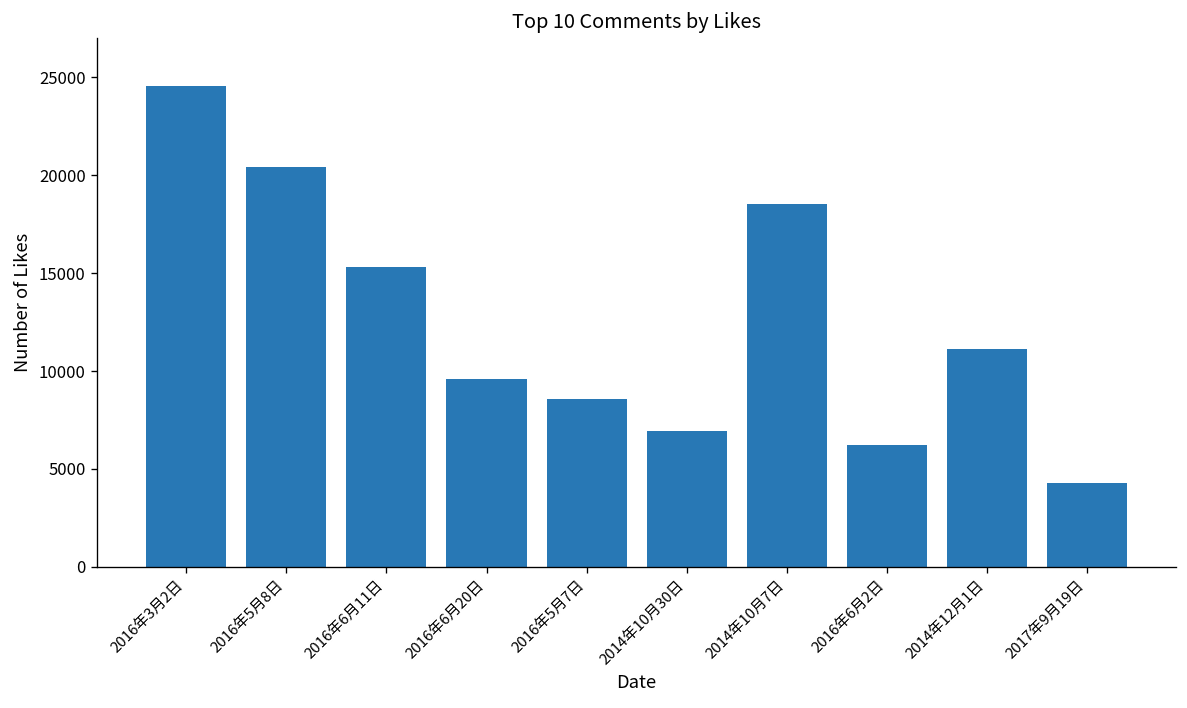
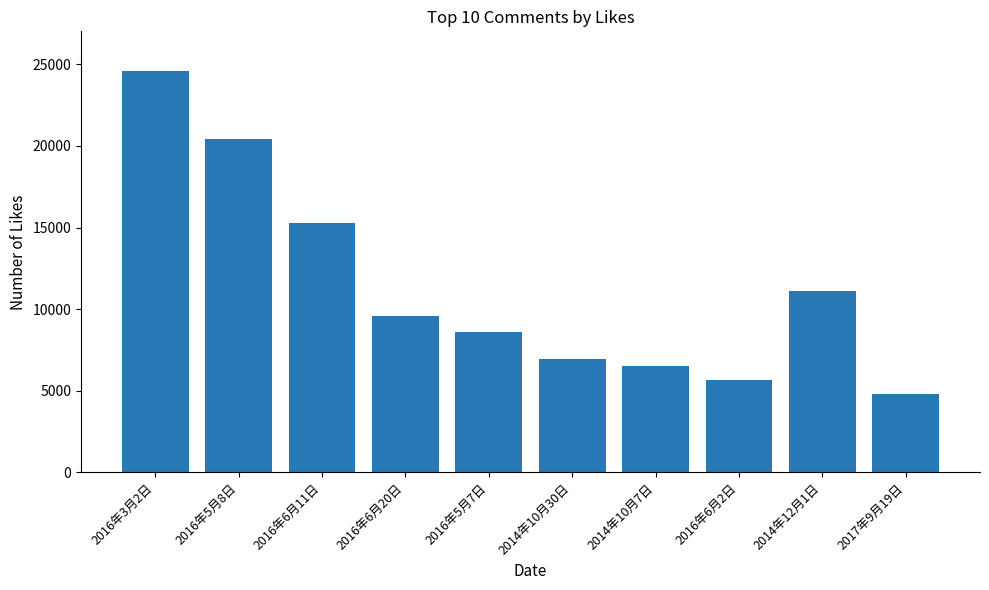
  {
    "2016年3月2日": 24600,
    "2016年5月8日": 20400,
    "2016年6月11日": 15300,
    "2016年6月20日": 9600,
    "2016年5月7日": 8600,
    "2014年10月30日": 6900,
-   "2014年10月7日": 18500,
-   "2016年6月2日": 6200,
+   "2014年10月7日": 6500,
+   "2016年6月2日": 5700,
    "2014年12月1日": 11100,
-   "2017年9月19日": 4300
+   "2017年9月19日": 4800
  }
